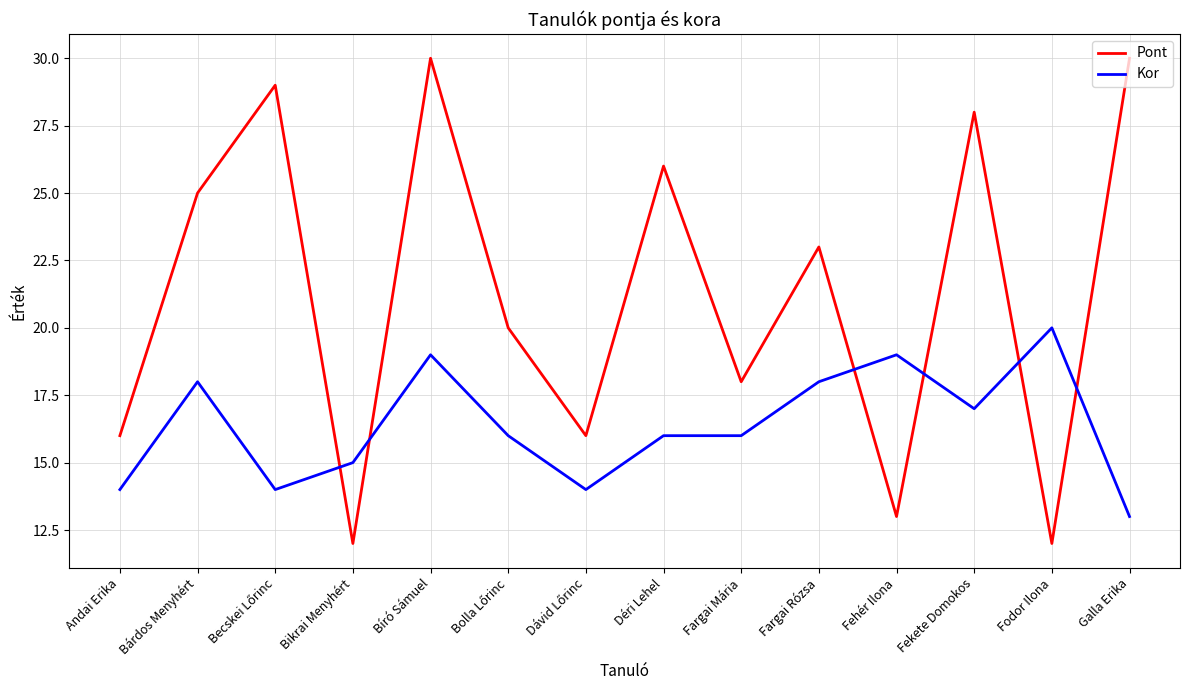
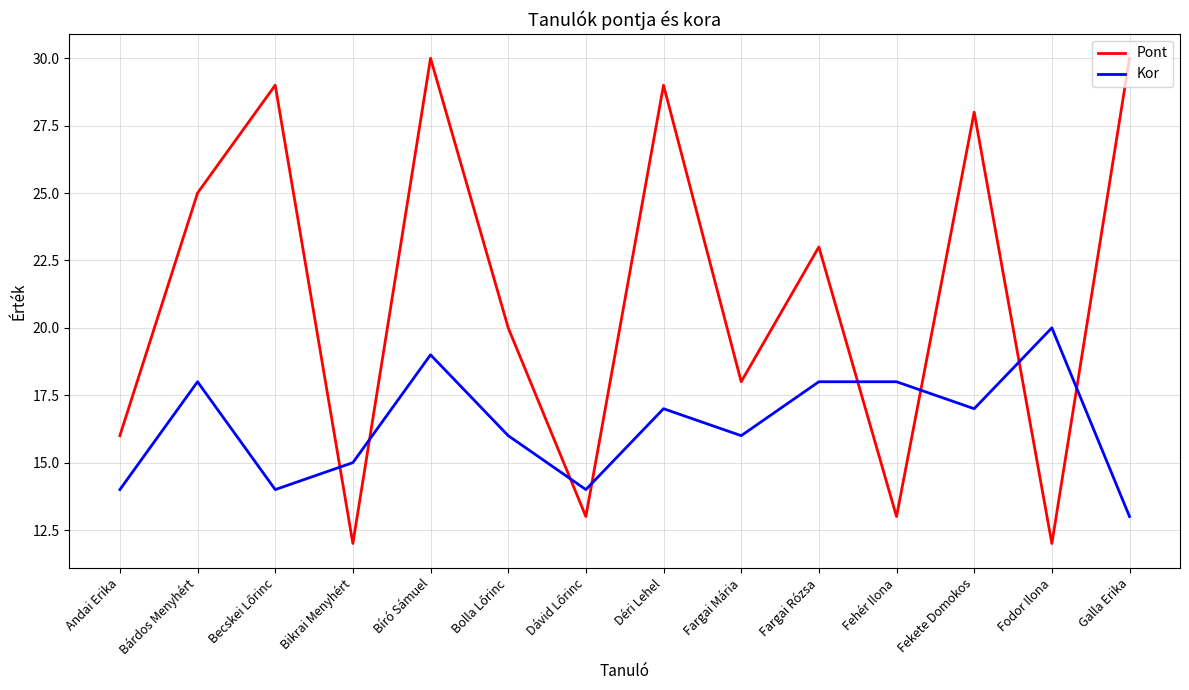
  {
    "Pont": {
      "Andai Erika": 16,
      "Bárdos Menyhért": 25,
      "Becskei Lőrinc": 29,
      "Bikrai Menyhért": 12,
      "Bíró Sámuel": 30,
      "Bolla Lőrinc": 20,
-     "Dávid Lőrinc": 16,
-     "Déri Lehel": 26,
+     "Dávid Lőrinc": 13,
+     "Déri Lehel": 29,
      "Fargai Mária": 18,
      "Fargai Rózsa": 23,
      "Fehér Ilona": 13,
      "Fekete Domokos": 28,
      "Fodor Ilona": 12
    },
    "Kor": {
      "Andai Erika": 14,
      "Bárdos Menyhért": 18,
      "Becskei Lőrinc": 14,
      "Bikrai Menyhért": 15,
      "Bíró Sámuel": 19,
      "Bolla Lőrinc": 16,
      "Dávid Lőrinc": 14,
-     "Déri Lehel": 16,
+     "Déri Lehel": 17,
      "Fargai Mária": 16,
      "Fargai Rózsa": 18,
-     "Fehér Ilona": 19,
+     "Fehér Ilona": 18,
      "Fekete Domokos": 17,
      "Fodor Ilona": 20,
      "Galla Erika": 13
    }
  }
